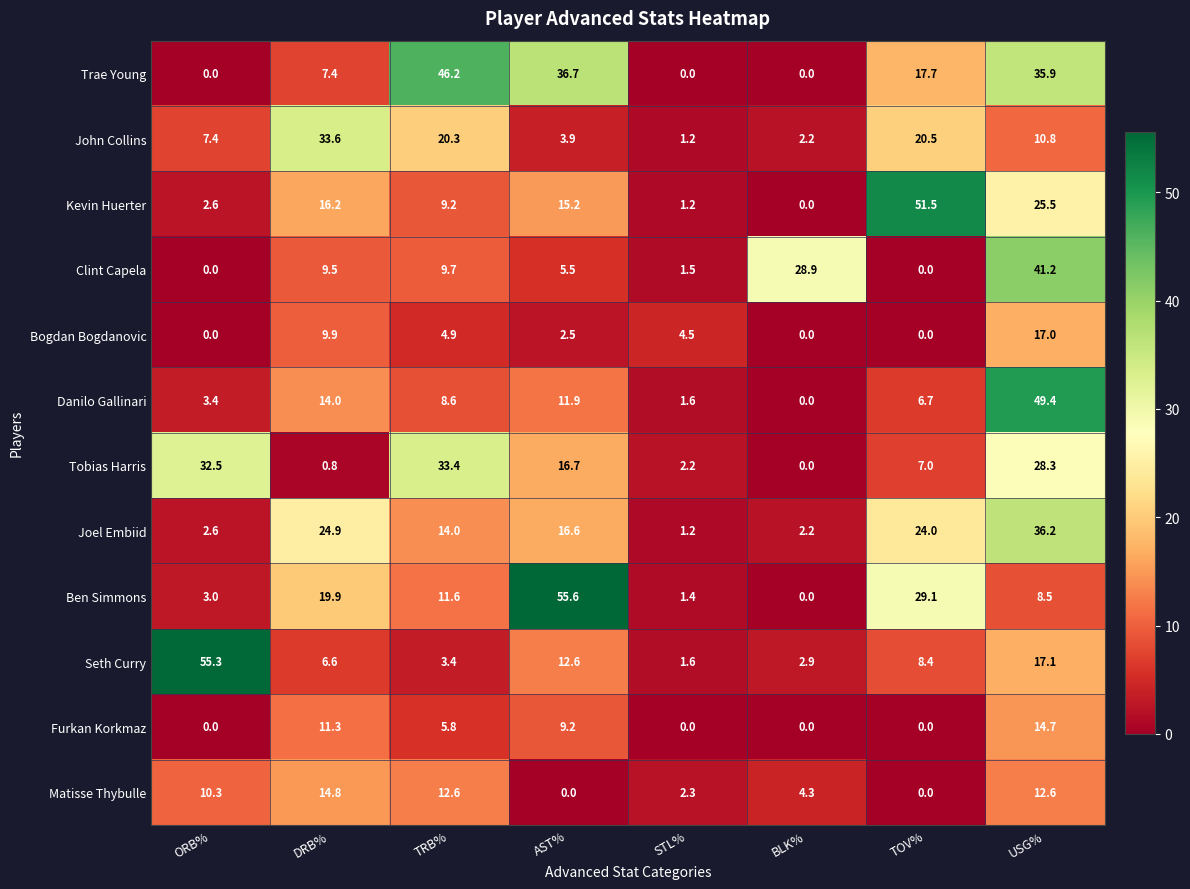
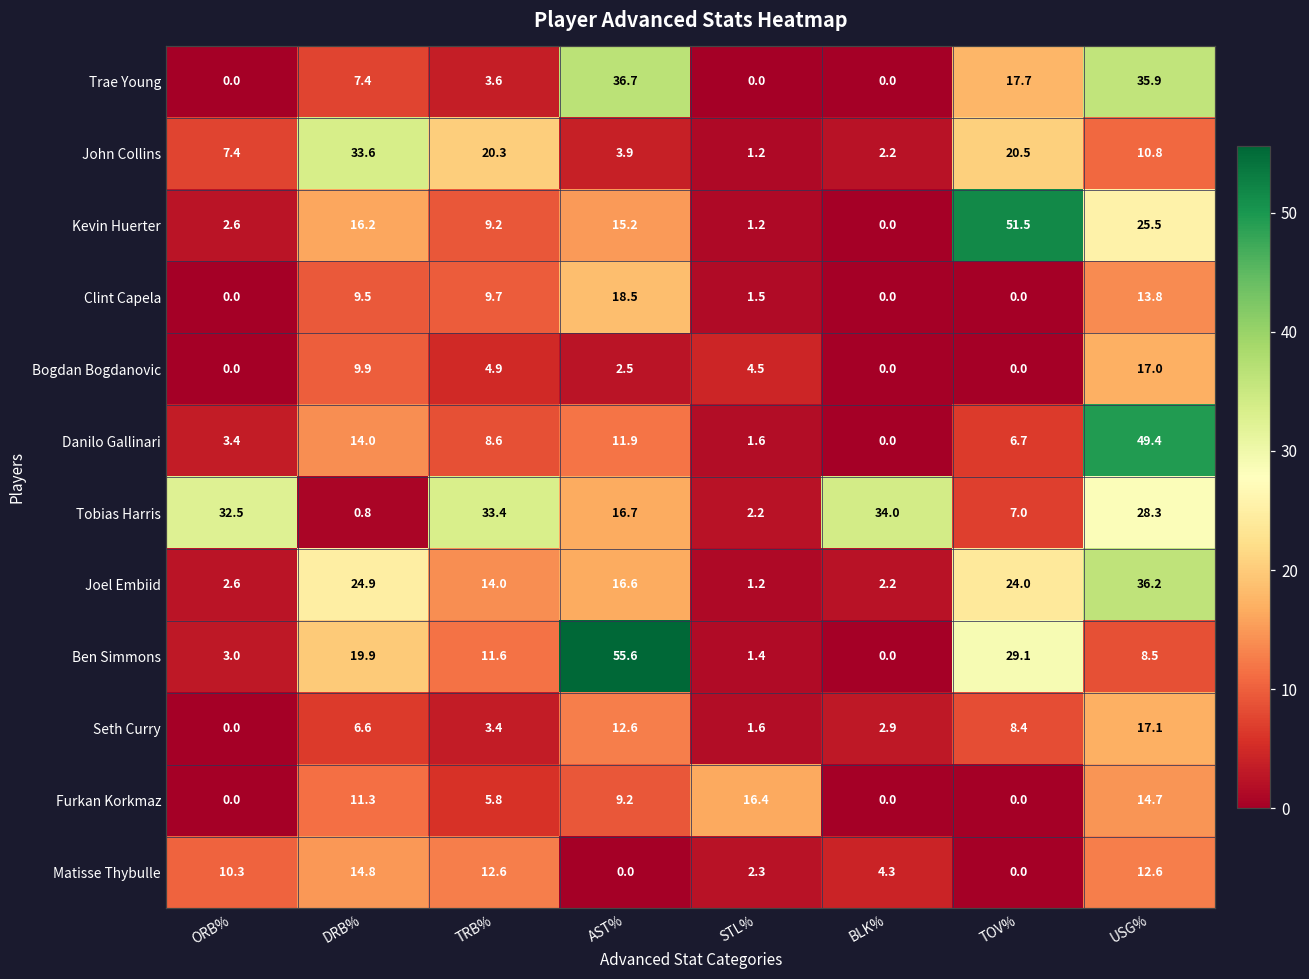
  {
    "Trae Young": {
      "ORB%": 0.0,
      "DRB%": 7.4,
-     "TRB%": 46.2,
+     "TRB%": 3.6,
      "AST%": 36.7,
      "STL%": 0.0,
      "BLK%": 0.0,
      "TOV%": 17.7,
      "USG%": 35.9
    },
    "John Collins": {
      "ORB%": 7.4,
      "DRB%": 33.6,
      "TRB%": 20.3,
      "AST%": 3.9,
      "STL%": 1.2,
      "BLK%": 2.2,
      "TOV%": 20.5,
      "USG%": 10.8
    },
    "Kevin Huerter": {
      "ORB%": 2.6,
      "DRB%": 16.2,
      "TRB%": 9.2,
      "AST%": 15.2,
      "STL%": 1.2,
      "BLK%": 0.0,
      "TOV%": 51.5,
      "USG%": 25.5
    },
    "Clint Capela": {
      "ORB%": 0.0,
      "DRB%": 9.5,
      "TRB%": 9.7,
-     "AST%": 5.5,
+     "AST%": 18.5,
      "STL%": 1.5,
-     "BLK%": 28.9,
+     "BLK%": 0.0,
      "TOV%": 0.0,
-     "USG%": 41.2
+     "USG%": 13.8
    },
    "Bogdan Bogdanovic": {
      "ORB%": 0.0,
      "DRB%": 9.9,
      "TRB%": 4.9,
      "AST%": 2.5,
      "STL%": 4.5,
      "BLK%": 0.0,
      "TOV%": 0.0,
      "USG%": 17.0
    },
    "Danilo Gallinari": {
      "ORB%": 3.4,
      "DRB%": 14.0,
      "TRB%": 8.6,
      "AST%": 11.9,
      "STL%": 1.6,
      "BLK%": 0.0,
      "TOV%": 6.7,
      "USG%": 49.4
    },
    "Tobias Harris": {
      "ORB%": 32.5,
      "DRB%": 0.8,
      "TRB%": 33.4,
      "AST%": 16.7,
      "STL%": 2.2,
-     "BLK%": 0.0,
+     "BLK%": 34.0,
      "TOV%": 7.0,
      "USG%": 28.3
    },
    "Joel Embiid": {
      "ORB%": 2.6,
      "DRB%": 24.9,
      "TRB%": 14.0,
      "AST%": 16.6,
      "STL%": 1.2,
      "BLK%": 2.2,
      "TOV%": 24.0,
      "USG%": 36.2
    },
    "Ben Simmons": {
      "ORB%": 3.0,
      "DRB%": 19.9,
      "TRB%": 11.6,
      "AST%": 55.6,
      "STL%": 1.4,
      "BLK%": 0.0,
      "TOV%": 29.1,
      "USG%": 8.5
    },
    "Seth Curry": {
-     "ORB%": 55.3,
+     "ORB%": 0.0,
      "DRB%": 6.6,
      "TRB%": 3.4,
      "AST%": 12.6,
      "STL%": 1.6,
      "BLK%": 2.9,
      "TOV%": 8.4,
      "USG%": 17.1
    },
    "Furkan Korkmaz": {
      "ORB%": 0.0,
      "DRB%": 11.3,
      "TRB%": 5.8,
      "AST%": 9.2,
-     "STL%": 0.0,
+     "STL%": 16.4,
      "BLK%": 0.0,
      "TOV%": 0.0,
      "USG%": 14.7
    },
    "Matisse Thybulle": {
      "ORB%": 10.3,
      "DRB%": 14.8,
      "TRB%": 12.6,
      "AST%": 0.0,
      "STL%": 2.3,
      "BLK%": 4.3,
      "TOV%": 0.0,
      "USG%": 12.6
    }
  }
